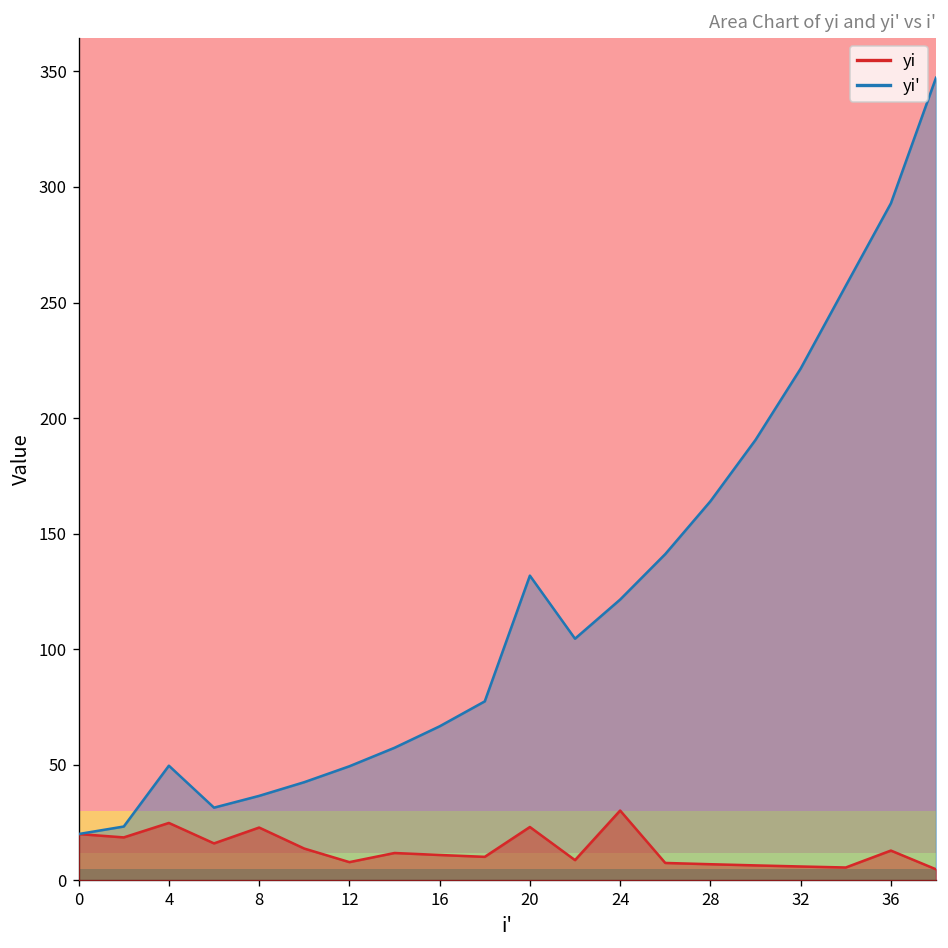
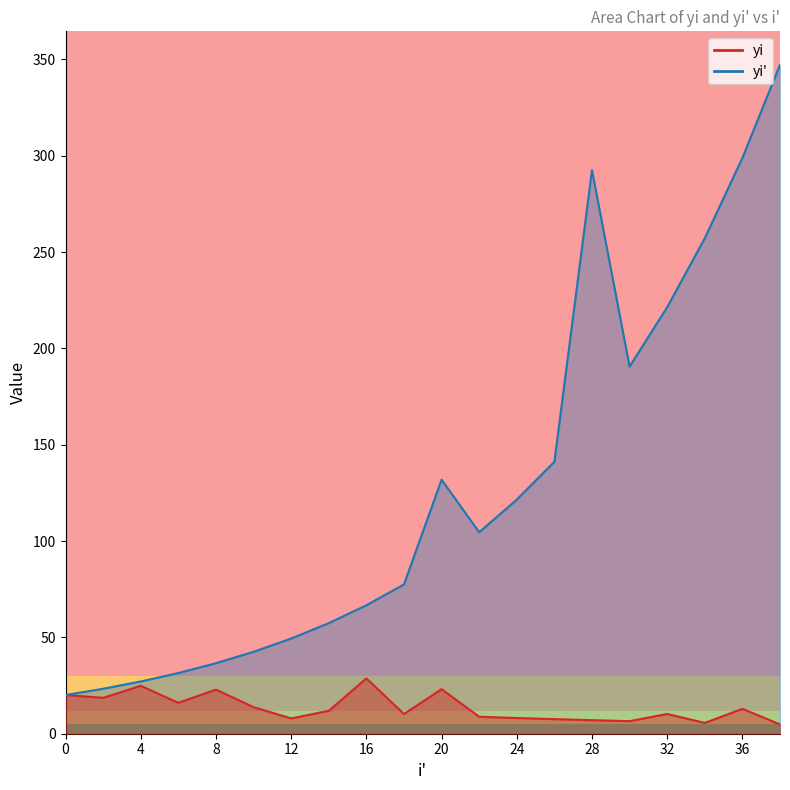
  {
    "yi": {
      "4": 25,
      "8": 23,
      "12": 8,
-     "16": 11,
+     "16": 29,
      "20": 23,
-     "24": 30,
+     "24": 8,
      "28": 7,
-     "32": 6,
+     "32": 10,
      "36": 13
    },
    "yi'": {
-     "4": 50,
+     "4": 27,
      "8": 37,
      "12": 49,
      "16": 67,
      "20": 132,
      "24": 122,
-     "28": 164,
+     "28": 293,
      "32": 221,
-     "36": 293
+     "36": 299
    }
  }
